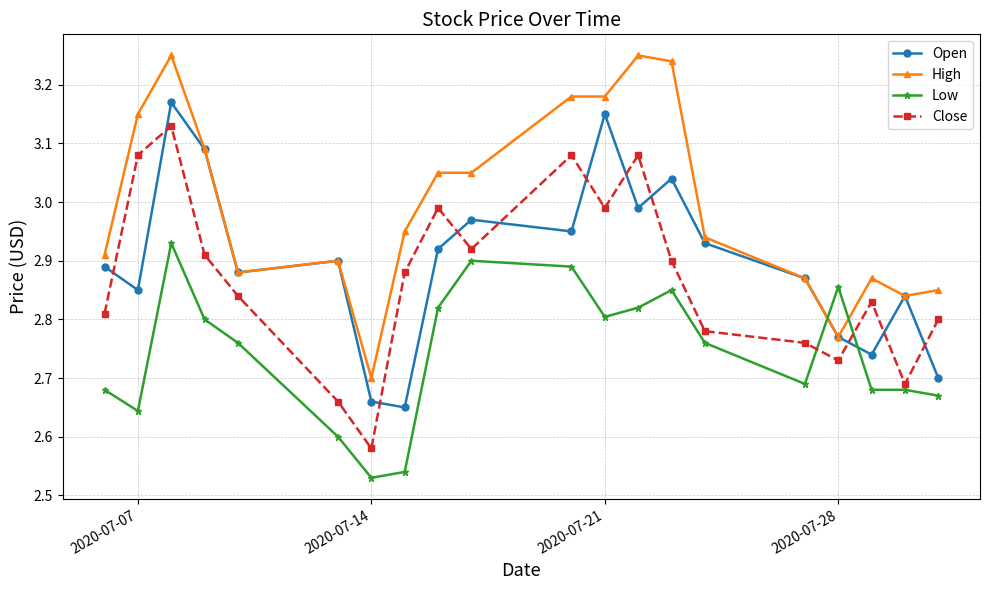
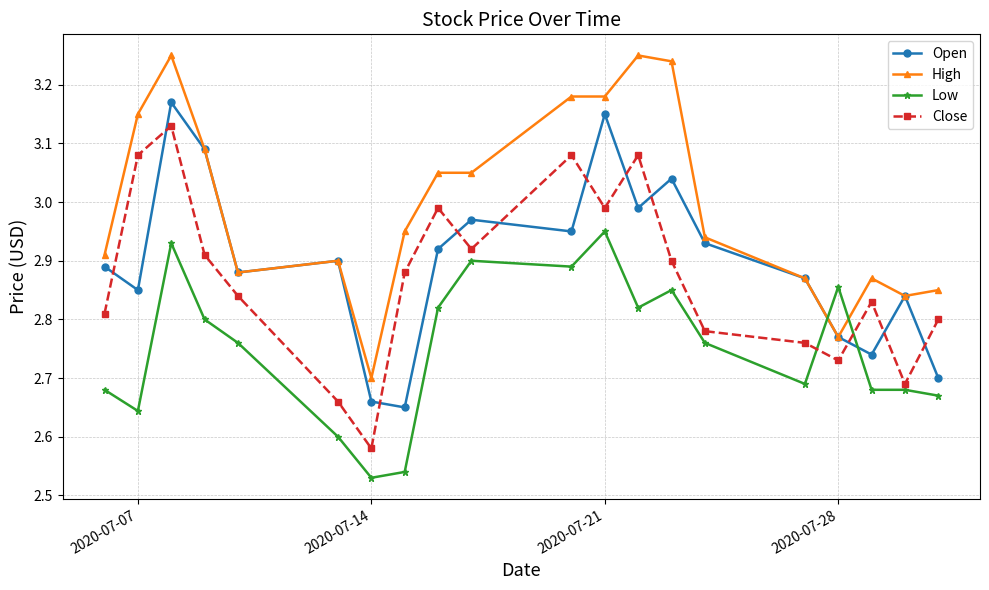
  {
    "Open": {
      "2020-07-07": 2.85,
      "2020-07-14": 2.66,
      "2020-07-21": 3.15
    },
    "High": {
      "2020-07-07": 3.15,
      "2020-07-14": 2.70,
      "2020-07-21": 3.18
    },
    "Low": {
      "2020-07-07": 2.64,
      "2020-07-14": 2.53,
-     "2020-07-21": 2.80,
+     "2020-07-21": 2.95,
      "2020-07-28": 2.86
    },
    "Close": {
      "2020-07-07": 3.08,
      "2020-07-14": 2.58,
      "2020-07-21": 2.99,
      "2020-07-28": 2.73
    }
  }
